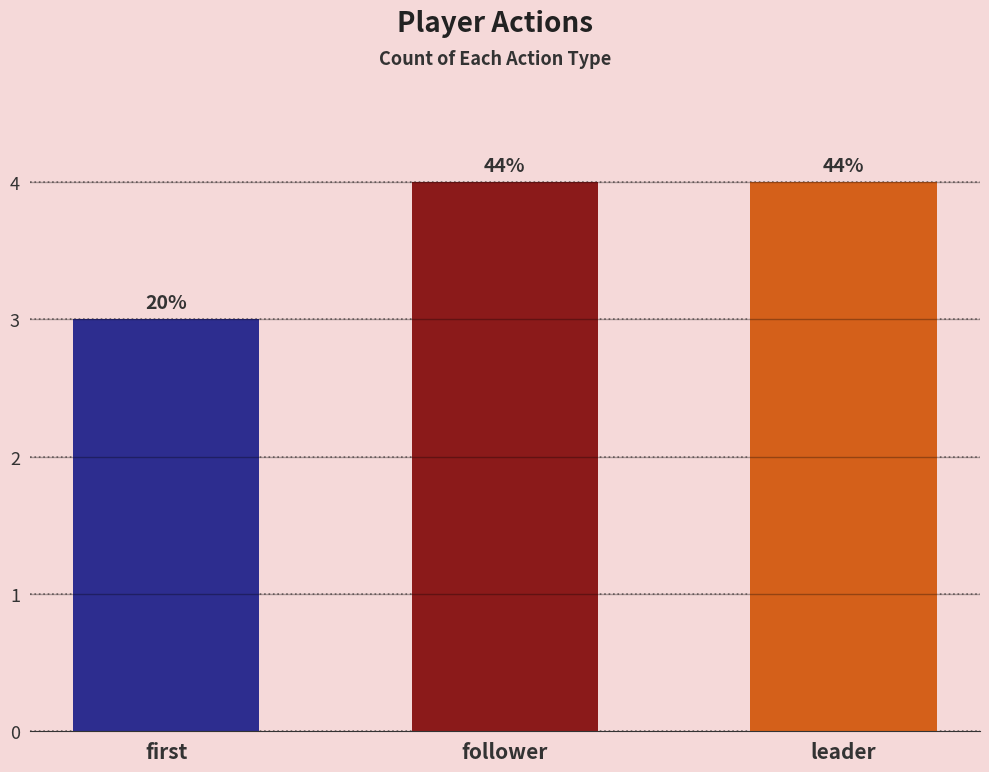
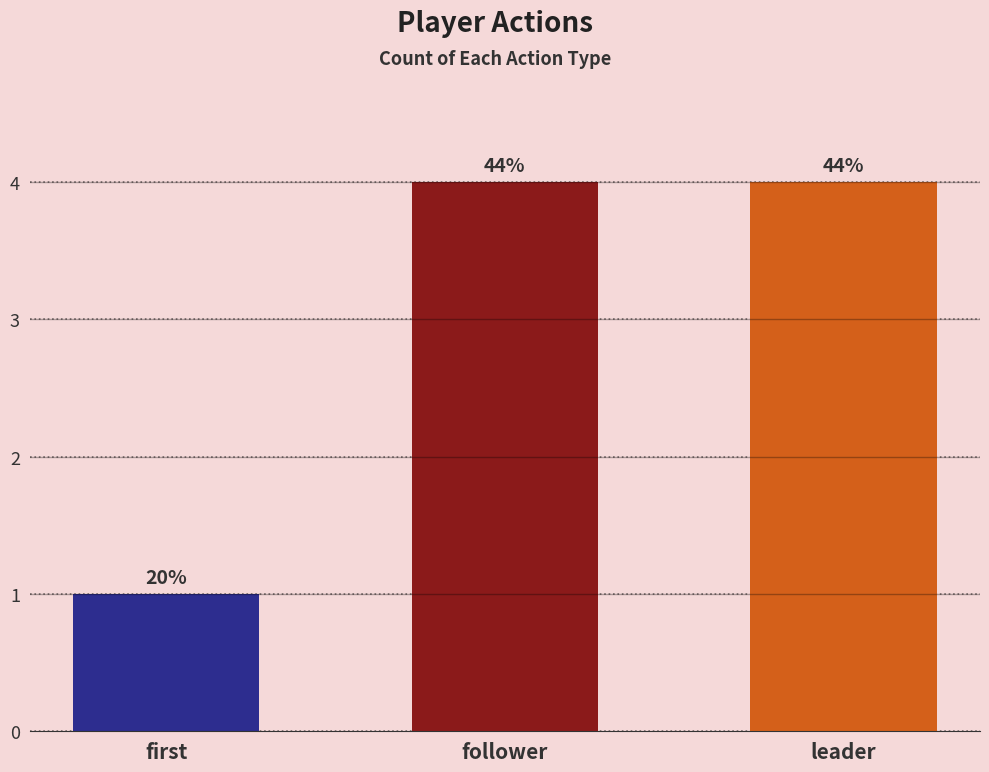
  {
-   "first": 3
+   "first": 1
  }
